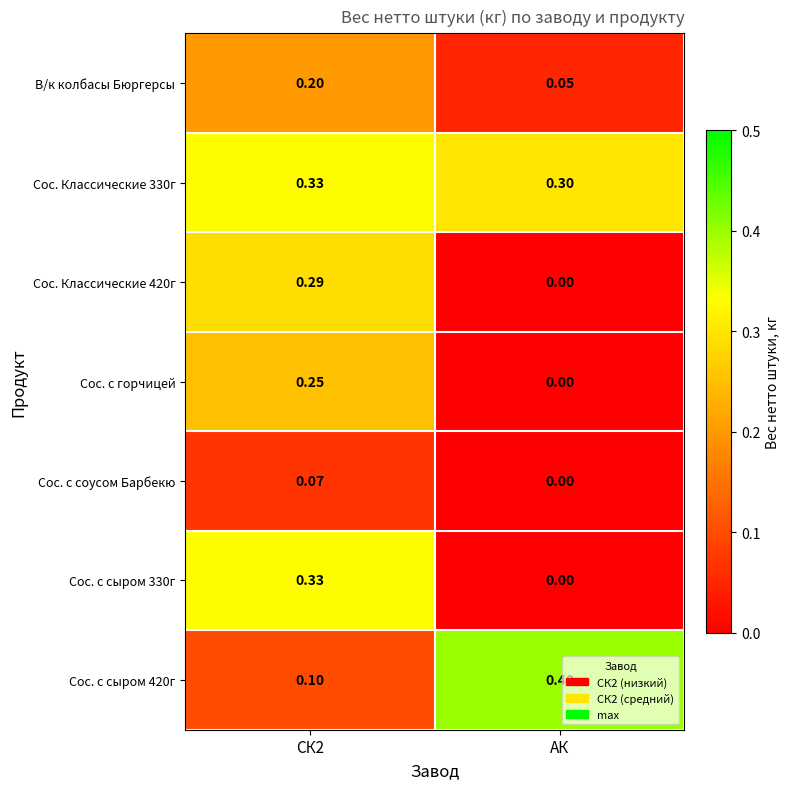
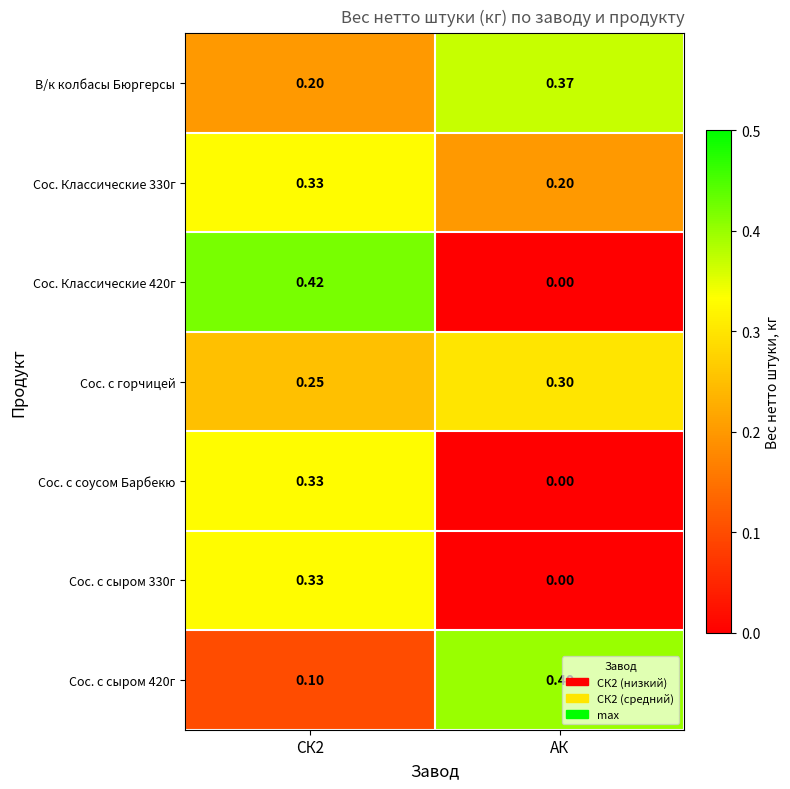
  {
    "В/к колбасы Бюргерсы": {
      "СК2": 0.20,
-     "АК": 0.05
+     "АК": 0.37
    },
    "Сос. Классические 330г": {
      "СК2": 0.33,
-     "АК": 0.30
+     "АК": 0.20
    },
    "Сос. Классические 420г": {
-     "СК2": 0.29,
+     "СК2": 0.42,
      "АК": 0.00
    },
    "Сос. с горчицей": {
      "СК2": 0.25,
-     "АК": 0.00
+     "АК": 0.30
    },
    "Сос. с соусом Барбекю": {
-     "СК2": 0.07,
+     "СК2": 0.33,
      "АК": 0.00
    },
    "Сос. с сыром 330г": {
      "СК2": 0.33,
      "АК": 0.00
    },
    "Сос. с сыром 420г": {
      "СК2": 0.10
    }
  }
